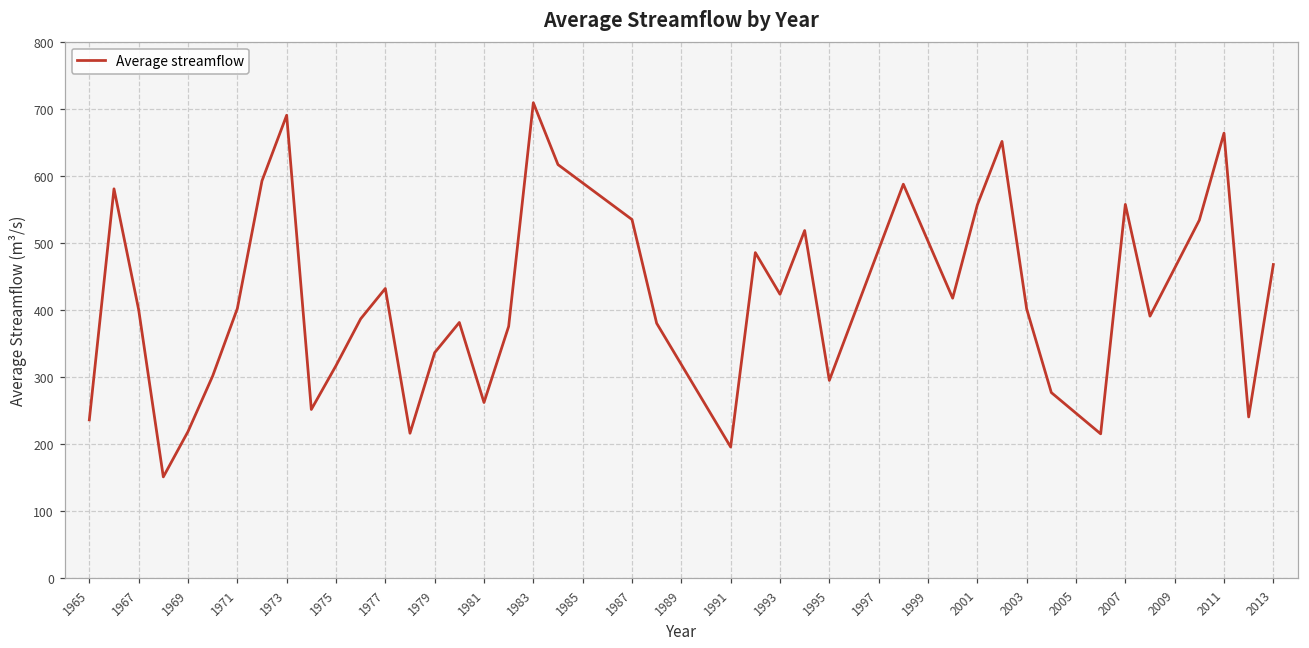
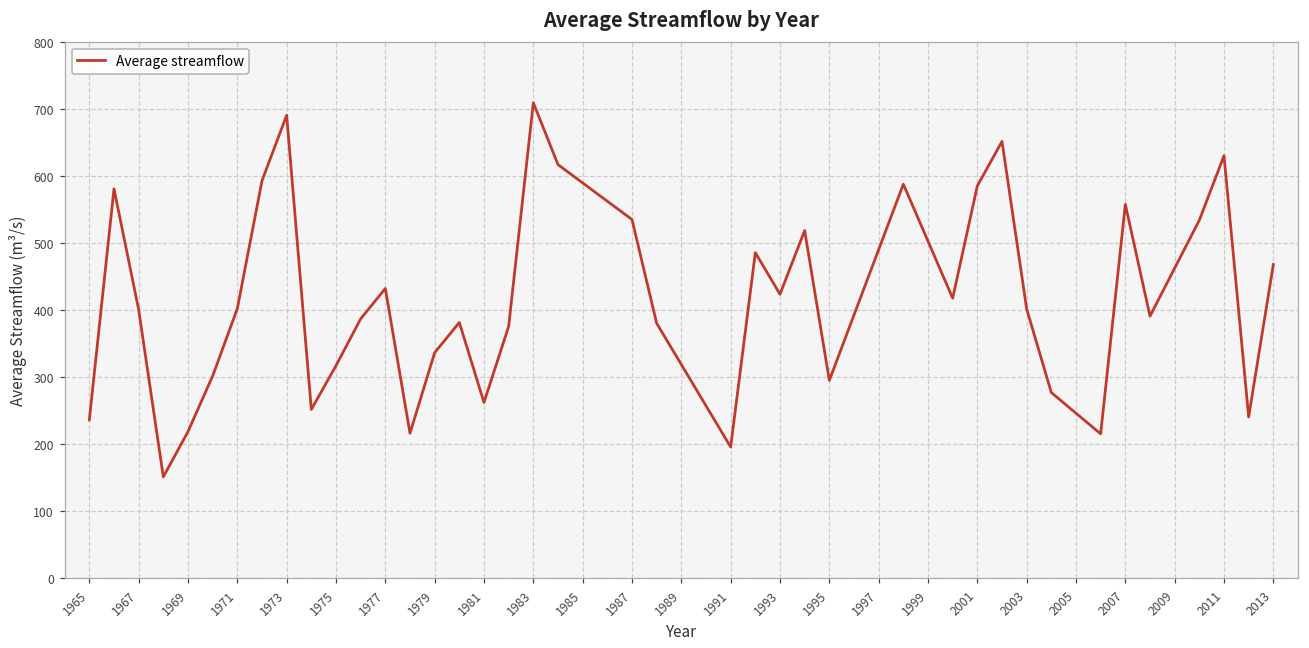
  {
    "1965": 240,
    "1967": 400,
    "1969": 220,
    "1971": 400,
    "1973": 690,
    "1975": 320,
    "1977": 430,
    "1979": 340,
    "1981": 260,
    "1983": 710,
    "1987": 530,
    "1991": 200,
    "1993": 420,
    "1995": 290,
-   "2001": 560,
+   "2001": 580,
    "2003": 400,
    "2007": 560,
-   "2011": 660,
+   "2011": 630,
    "2013": 470
  }
